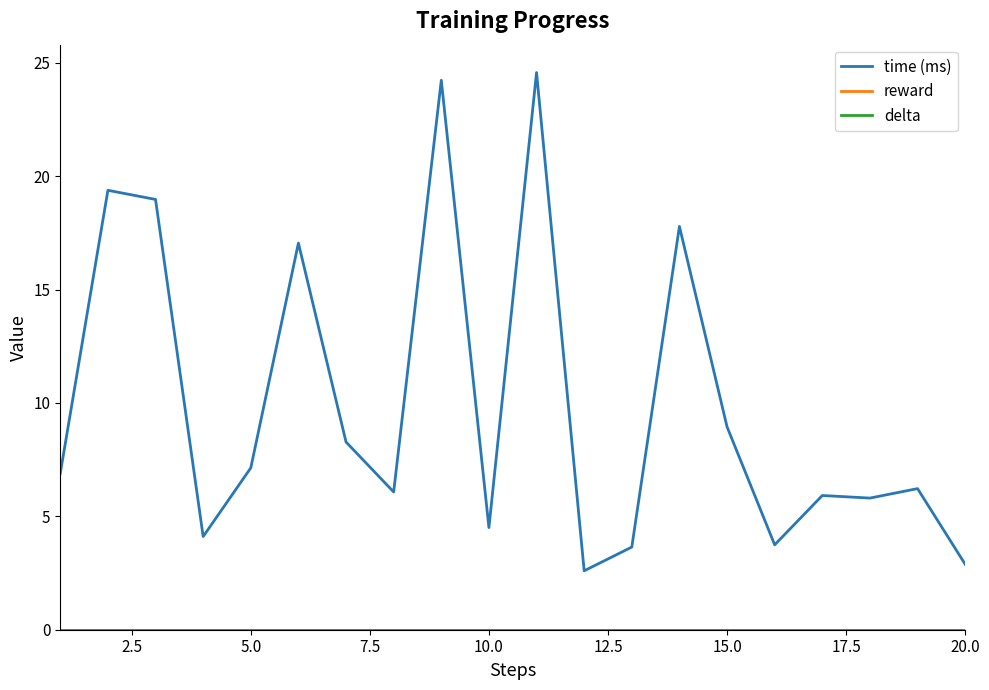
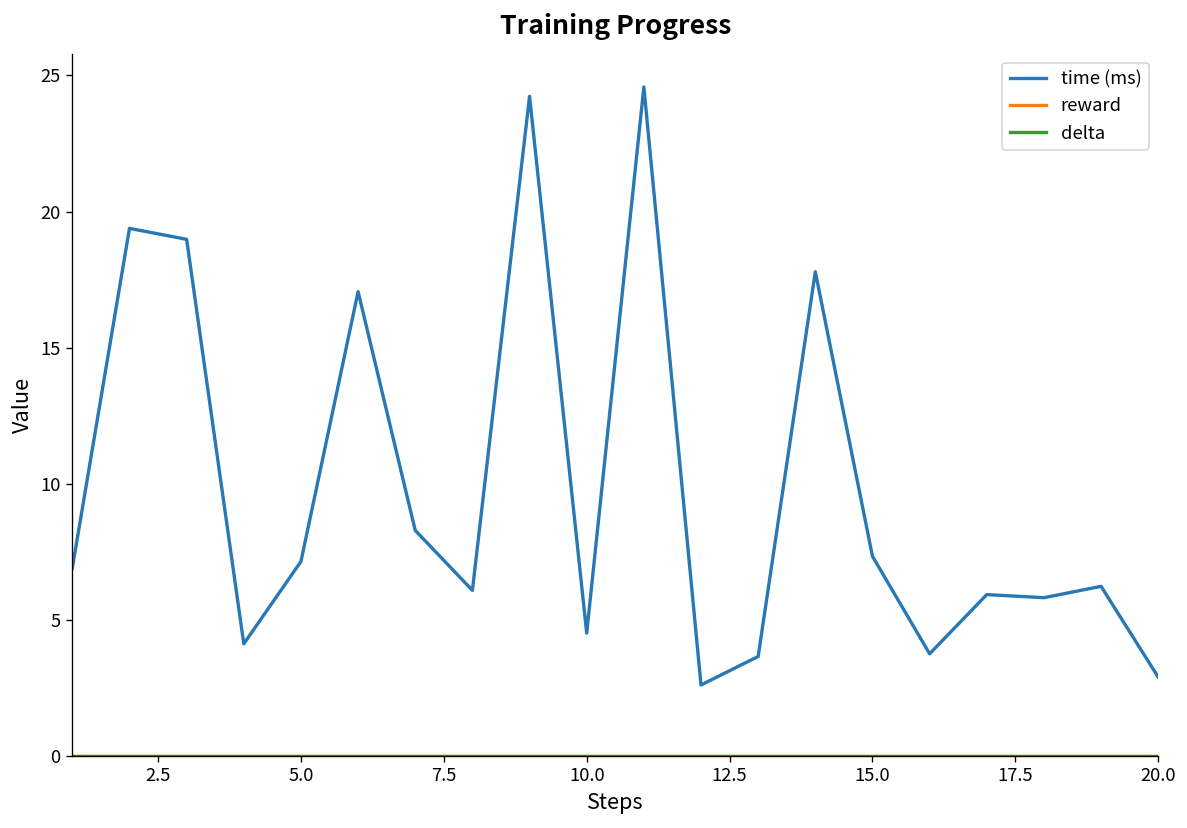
  {
    "time (ms)": {
      "5.0": 7.1,
      "10.0": 4.5,
-     "15.0": 8.9,
+     "15.0": 7.3,
      "20.0": 2.9
    },
    "delta": {
      "5.0": 0.0,
      "10.0": 0.0,
      "15.0": 0.0,
      "20.0": 0.0
    }
  }
